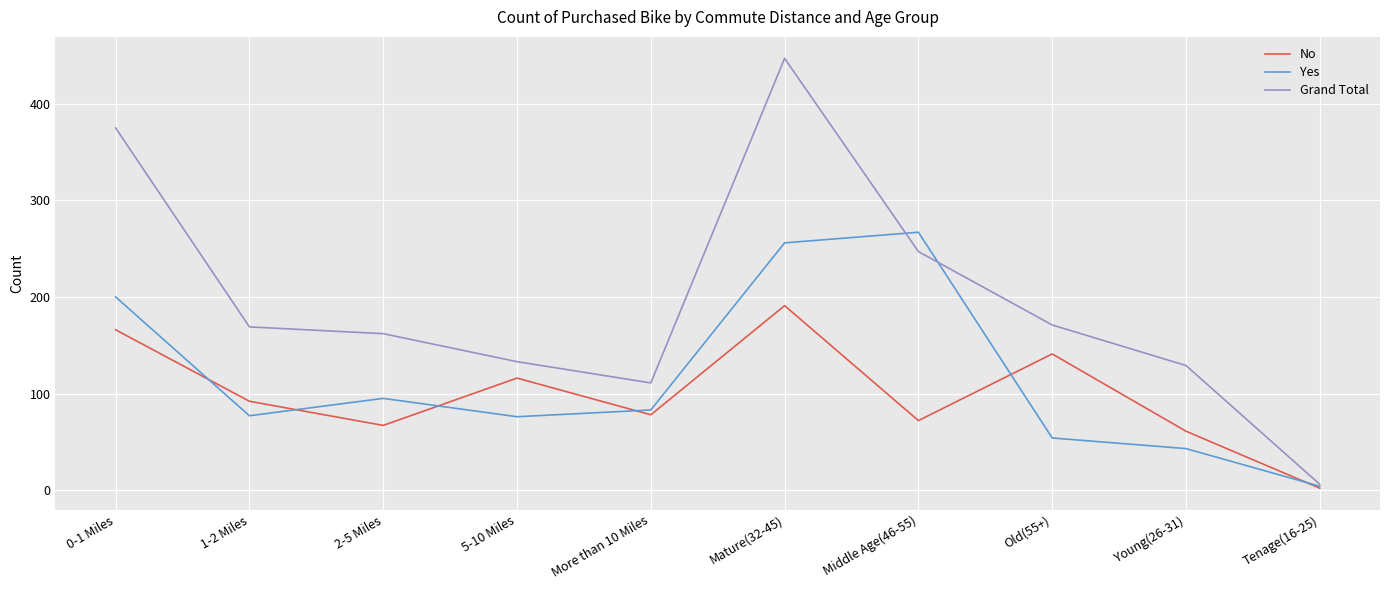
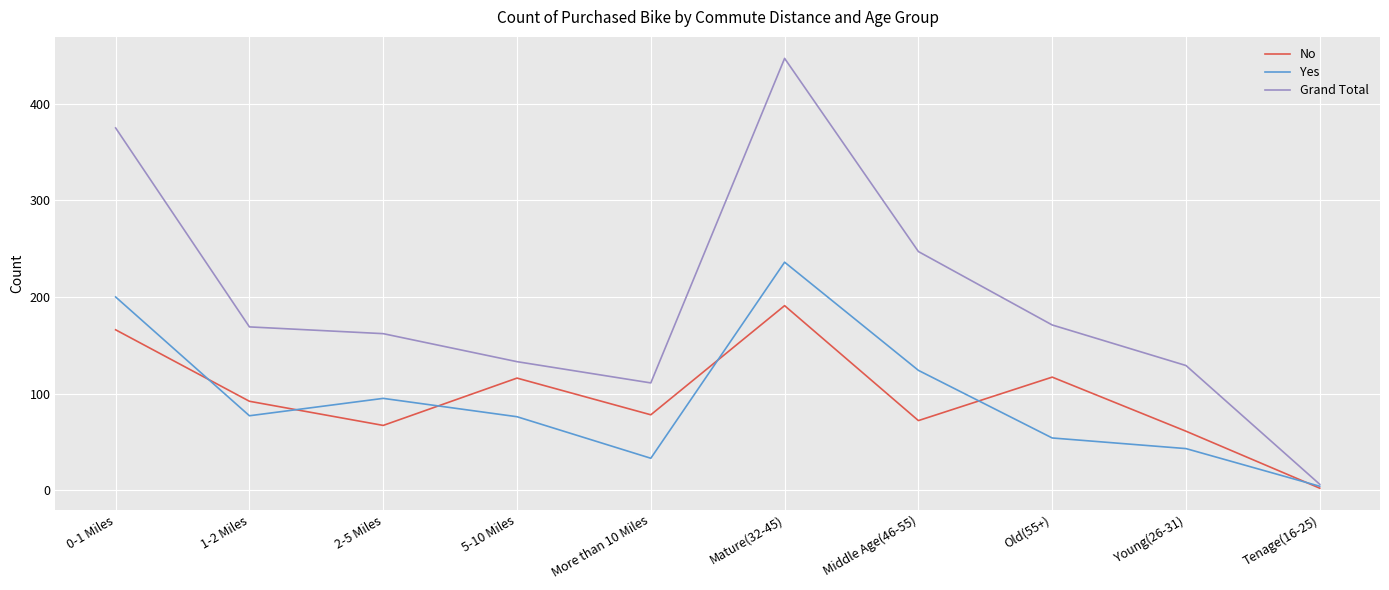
  {
    "No": {
      "0-1 Miles": 170,
      "1-2 Miles": 90,
      "2-5 Miles": 70,
      "5-10 Miles": 120,
      "More than 10 Miles": 80,
      "Mature(32-45)": 190,
      "Middle Age(46-55)": 70,
-     "Old(55+)": 140,
+     "Old(55+)": 120,
      "Young(26-31)": 60
    },
    "Yes": {
      "0-1 Miles": 200,
      "1-2 Miles": 80,
      "2-5 Miles": 100,
      "5-10 Miles": 80,
-     "More than 10 Miles": 80,
-     "Mature(32-45)": 260,
-     "Middle Age(46-55)": 270,
+     "More than 10 Miles": 30,
+     "Mature(32-45)": 240,
+     "Middle Age(46-55)": 120,
      "Old(55+)": 50,
      "Young(26-31)": 40
    },
    "Grand Total": {
      "0-1 Miles": 380,
      "1-2 Miles": 170,
      "2-5 Miles": 160,
      "5-10 Miles": 130,
      "More than 10 Miles": 110,
      "Mature(32-45)": 450,
      "Middle Age(46-55)": 250,
      "Old(55+)": 170,
      "Young(26-31)": 130
    }
  }
